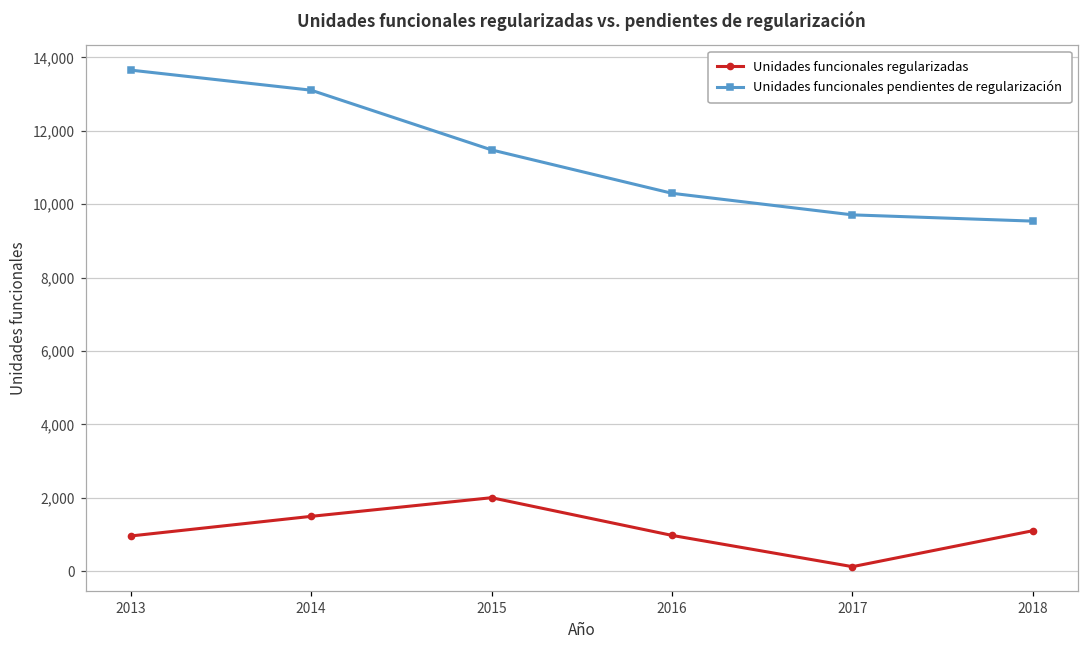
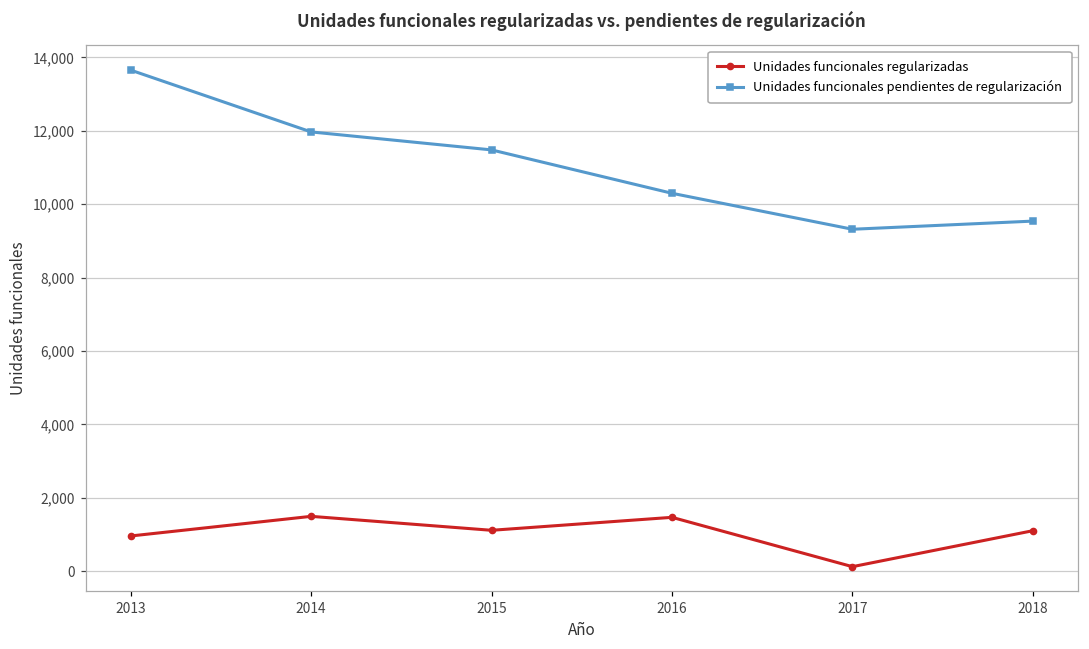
  {
    "Unidades funcionales regularizadas": {
      "2013": "1,000",
      "2014": "1,500",
-     "2015": "2,000",
-     "2016": "1,000",
+     "2015": "1,100",
+     "2016": "1,500",
      "2017": "100",
      "2018": "1,100"
    },
    "Unidades funcionales pendientes de regularización": {
      "2013": "13,700",
-     "2014": "13,100",
+     "2014": "12,000",
      "2015": "11,500",
      "2016": "10,300",
-     "2017": "9,700",
+     "2017": "9,300",
      "2018": "9,500"
    }
  }
